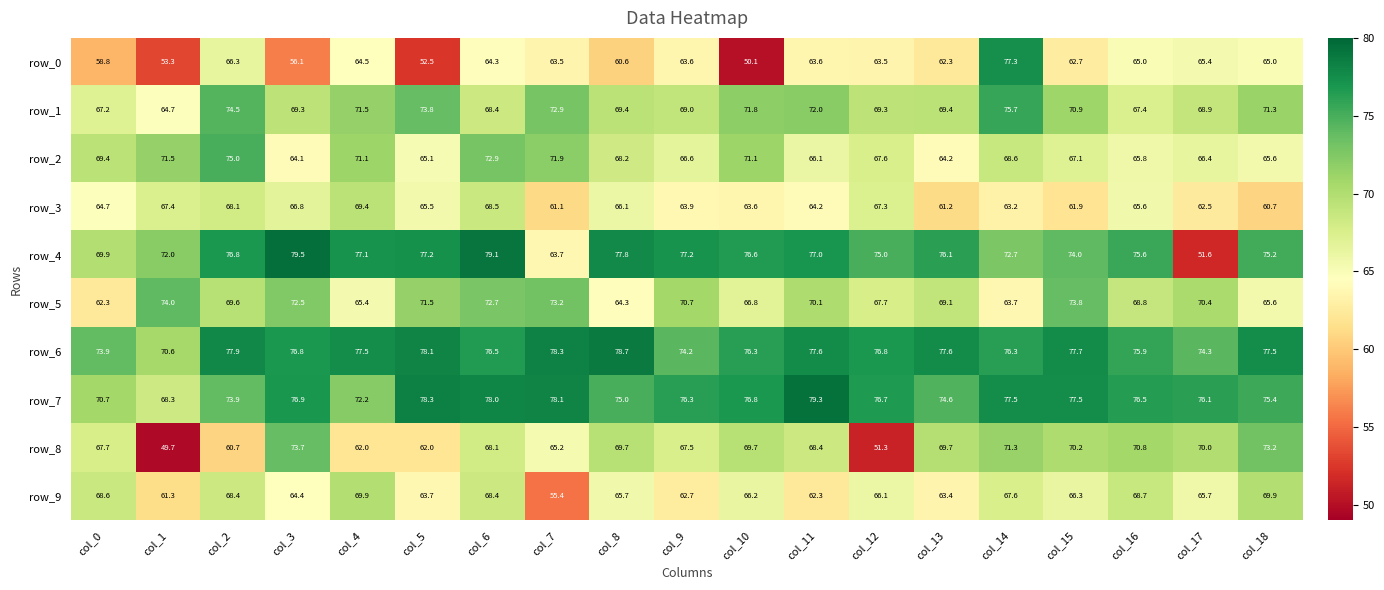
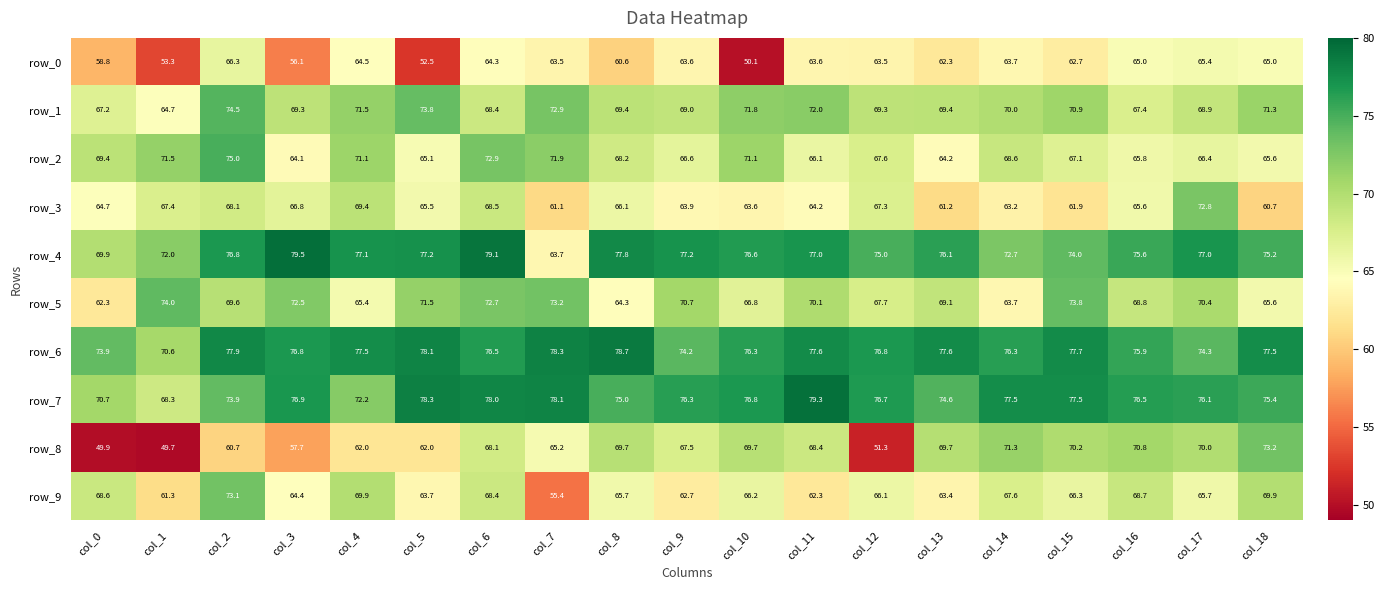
  {
    "row_0": {
      "col_0": 58.8,
      "col_1": 53.3,
      "col_2": 66.3,
      "col_3": 56.1,
      "col_4": 64.5,
      "col_5": 52.5,
      "col_6": 64.3,
      "col_7": 63.5,
      "col_8": 60.6,
      "col_9": 63.6,
      "col_10": 50.1,
      "col_11": 63.6,
      "col_12": 63.5,
      "col_13": 62.3,
-     "col_14": 77.3,
+     "col_14": 63.7,
      "col_15": 62.7,
      "col_16": 65.0,
      "col_17": 65.4,
      "col_18": 65.0
    },
    "row_1": {
      "col_0": 67.2,
      "col_1": 64.7,
      "col_2": 74.5,
      "col_3": 69.3,
      "col_4": 71.5,
      "col_5": 73.8,
      "col_6": 68.4,
      "col_7": 72.9,
      "col_8": 69.4,
      "col_9": 69.0,
      "col_10": 71.8,
      "col_11": 72.0,
      "col_12": 69.3,
      "col_13": 69.4,
-     "col_14": 75.7,
+     "col_14": 70.0,
      "col_15": 70.9,
      "col_16": 67.4,
      "col_17": 68.9,
      "col_18": 71.3
    },
    "row_2": {
      "col_0": 69.4,
      "col_1": 71.5,
      "col_2": 75.0,
      "col_3": 64.1,
      "col_4": 71.1,
      "col_5": 65.1,
      "col_6": 72.9,
      "col_7": 71.9,
      "col_8": 68.2,
      "col_9": 66.6,
      "col_10": 71.1,
      "col_11": 66.1,
      "col_12": 67.6,
      "col_13": 64.2,
      "col_14": 68.6,
      "col_15": 67.1,
      "col_16": 65.8,
      "col_17": 66.4,
      "col_18": 65.6
    },
    "row_3": {
      "col_0": 64.7,
      "col_1": 67.4,
      "col_2": 68.1,
      "col_3": 66.8,
      "col_4": 69.4,
      "col_5": 65.5,
      "col_6": 68.5,
      "col_7": 61.1,
      "col_8": 66.1,
      "col_9": 63.9,
      "col_10": 63.6,
      "col_11": 64.2,
      "col_12": 67.3,
      "col_13": 61.2,
      "col_14": 63.2,
      "col_15": 61.9,
      "col_16": 65.6,
-     "col_17": 62.5,
+     "col_17": 72.8,
      "col_18": 60.7
    },
    "row_4": {
      "col_0": 69.9,
      "col_1": 72.0,
      "col_2": 76.8,
      "col_3": 79.5,
      "col_4": 77.1,
      "col_5": 77.2,
      "col_6": 79.1,
      "col_7": 63.7,
      "col_8": 77.8,
      "col_9": 77.2,
      "col_10": 76.6,
      "col_11": 77.0,
      "col_12": 75.0,
      "col_13": 76.1,
      "col_14": 72.7,
      "col_15": 74.0,
      "col_16": 75.6,
-     "col_17": 51.6,
+     "col_17": 77.0,
      "col_18": 75.2
    },
    "row_5": {
      "col_0": 62.3,
      "col_1": 74.0,
      "col_2": 69.6,
      "col_3": 72.5,
      "col_4": 65.4,
      "col_5": 71.5,
      "col_6": 72.7,
      "col_7": 73.2,
      "col_8": 64.3,
      "col_9": 70.7,
      "col_10": 66.8,
      "col_11": 70.1,
      "col_12": 67.7,
      "col_13": 69.1,
      "col_14": 63.7,
      "col_15": 73.8,
      "col_16": 68.8,
      "col_17": 70.4,
      "col_18": 65.6
    },
    "row_6": {
      "col_0": 73.9,
      "col_1": 70.6,
      "col_2": 77.9,
      "col_3": 76.8,
      "col_4": 77.5,
      "col_5": 78.1,
      "col_6": 76.5,
      "col_7": 78.3,
      "col_8": 78.7,
      "col_9": 74.2,
      "col_10": 76.3,
      "col_11": 77.6,
      "col_12": 76.8,
      "col_13": 77.6,
      "col_14": 76.3,
      "col_15": 77.7,
      "col_16": 75.9,
      "col_17": 74.3,
      "col_18": 77.5
    },
    "row_7": {
      "col_0": 70.7,
      "col_1": 68.3,
      "col_2": 73.9,
      "col_3": 76.9,
      "col_4": 72.2,
      "col_5": 78.3,
      "col_6": 78.0,
      "col_7": 78.1,
      "col_8": 75.0,
      "col_9": 76.3,
      "col_10": 76.8,
      "col_11": 79.3,
      "col_12": 76.7,
      "col_13": 74.6,
      "col_14": 77.5,
      "col_15": 77.5,
      "col_16": 76.5,
      "col_17": 76.1,
      "col_18": 75.4
    },
    "row_8": {
-     "col_0": 67.7,
+     "col_0": 49.9,
      "col_1": 49.7,
      "col_2": 60.7,
-     "col_3": 73.7,
+     "col_3": 57.7,
      "col_4": 62.0,
      "col_5": 62.0,
      "col_6": 68.1,
      "col_7": 65.2,
      "col_8": 69.7,
      "col_9": 67.5,
      "col_10": 69.7,
      "col_11": 68.4,
      "col_12": 51.3,
      "col_13": 69.7,
      "col_14": 71.3,
      "col_15": 70.2,
      "col_16": 70.8,
      "col_17": 70.0,
      "col_18": 73.2
    },
    "row_9": {
      "col_0": 68.6,
      "col_1": 61.3,
-     "col_2": 68.4,
+     "col_2": 73.1,
      "col_3": 64.4,
      "col_4": 69.9,
      "col_5": 63.7,
      "col_6": 68.4,
      "col_7": 55.4,
      "col_8": 65.7,
      "col_9": 62.7,
      "col_10": 66.2,
      "col_11": 62.3,
      "col_12": 66.1,
      "col_13": 63.4,
      "col_14": 67.6,
      "col_15": 66.3,
      "col_16": 68.7,
      "col_17": 65.7,
      "col_18": 69.9
    }
  }
